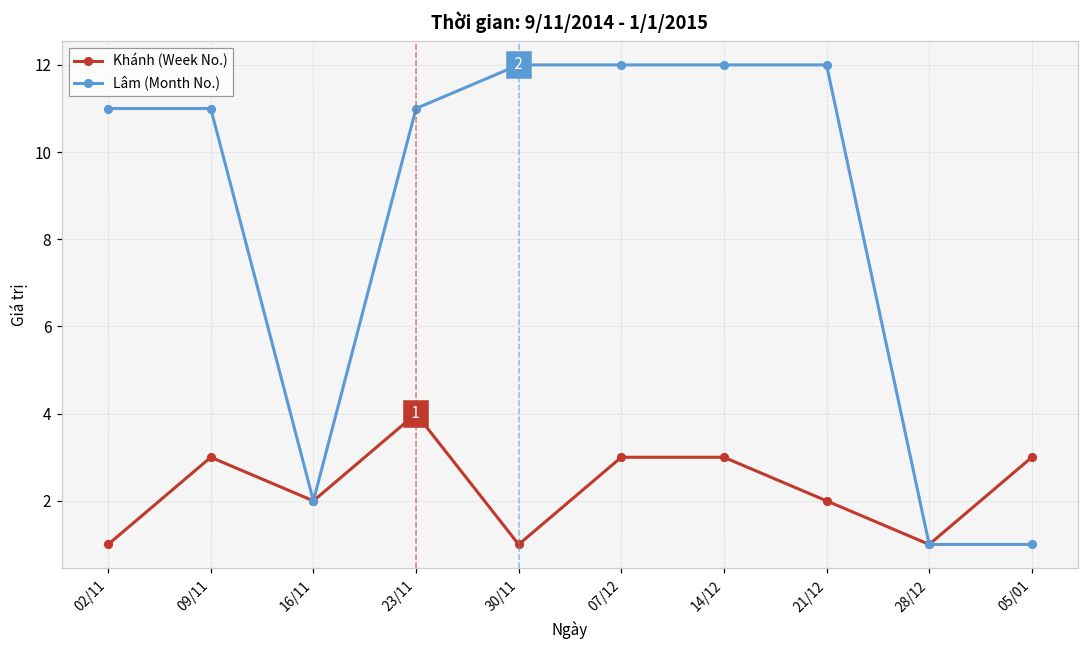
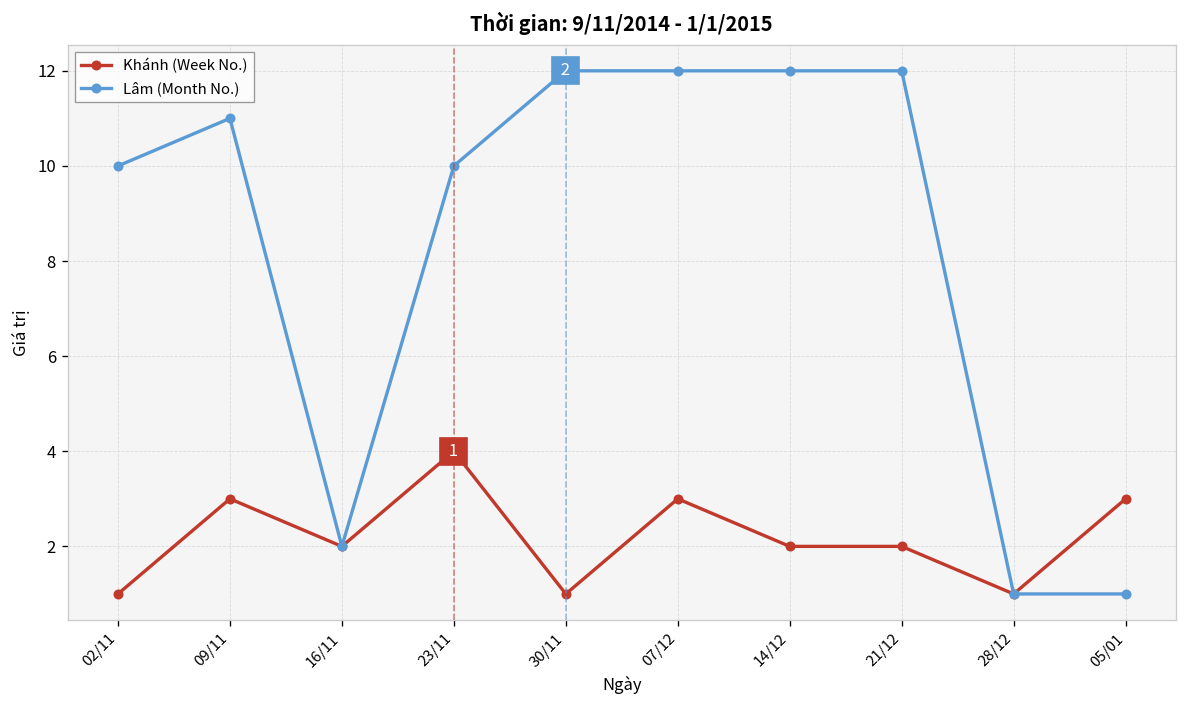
  {
    "Khánh (Week No.)": {
      "02/11": 1,
      "09/11": 3,
      "30/11": 1,
      "07/12": 3,
-     "14/12": 3,
+     "14/12": 2,
      "21/12": 2,
      "05/01": 3
    },
    "Lâm (Month No.)": {
-     "02/11": 11,
+     "02/11": 10,
      "09/11": 11,
-     "23/11": 11,
+     "23/11": 10,
      "07/12": 12,
      "14/12": 12,
      "21/12": 12,
      "05/01": 1
    }
  }
